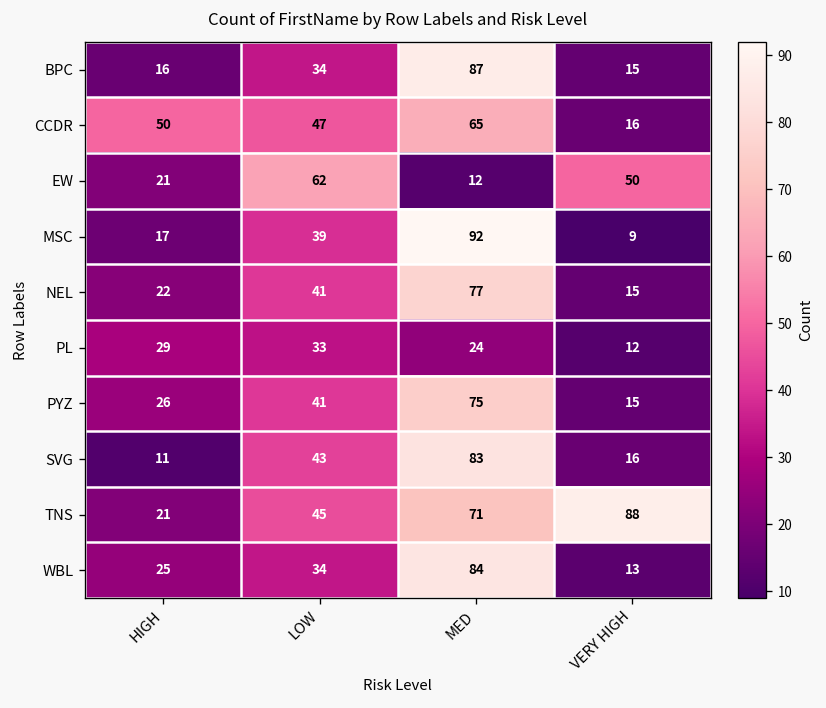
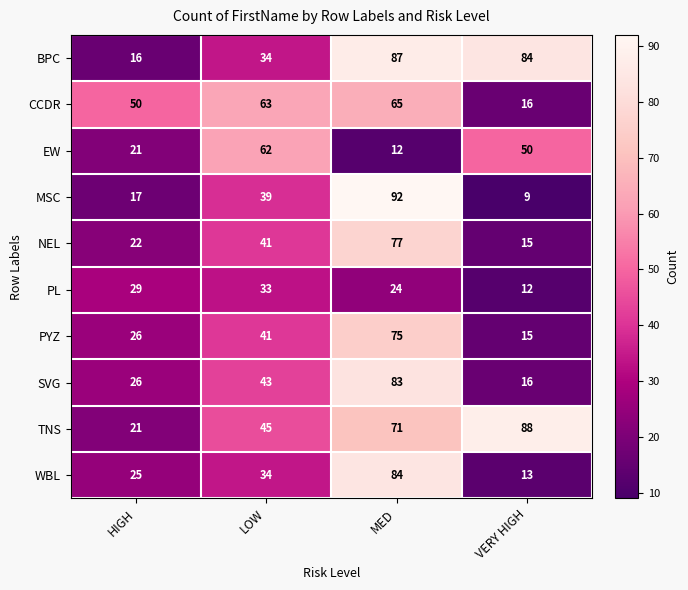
  {
    "BPC": {
      "HIGH": 16,
      "LOW": 34,
      "MED": 87,
-     "VERY HIGH": 15
+     "VERY HIGH": 84
    },
    "CCDR": {
      "HIGH": 50,
-     "LOW": 47,
+     "LOW": 63,
      "MED": 65,
      "VERY HIGH": 16
    },
    "EW": {
      "HIGH": 21,
      "LOW": 62,
      "MED": 12,
      "VERY HIGH": 50
    },
    "MSC": {
      "HIGH": 17,
      "LOW": 39,
      "MED": 92,
      "VERY HIGH": 9
    },
    "NEL": {
      "HIGH": 22,
      "LOW": 41,
      "MED": 77,
      "VERY HIGH": 15
    },
    "PL": {
      "HIGH": 29,
      "LOW": 33,
      "MED": 24,
      "VERY HIGH": 12
    },
    "PYZ": {
      "HIGH": 26,
      "LOW": 41,
      "MED": 75,
      "VERY HIGH": 15
    },
    "SVG": {
-     "HIGH": 11,
+     "HIGH": 26,
      "LOW": 43,
      "MED": 83,
      "VERY HIGH": 16
    },
    "TNS": {
      "HIGH": 21,
      "LOW": 45,
      "MED": 71,
      "VERY HIGH": 88
    },
    "WBL": {
      "HIGH": 25,
      "LOW": 34,
      "MED": 84,
      "VERY HIGH": 13
    }
  }
